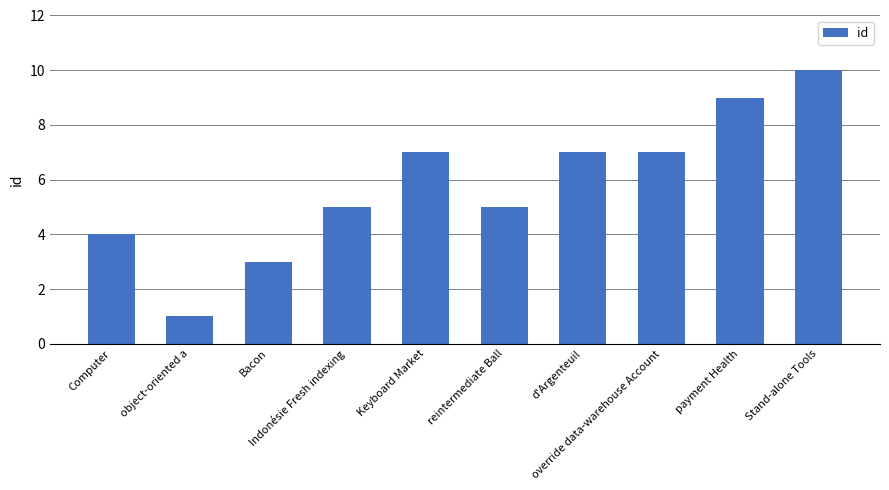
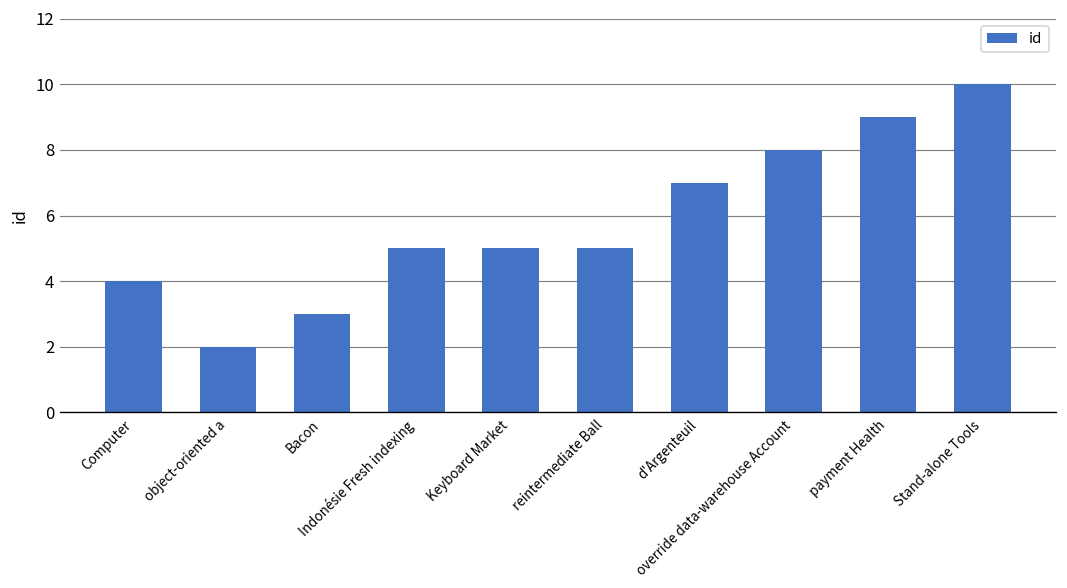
  {
    "Computer": 4,
-   "object-oriented a": 1,
+   "object-oriented a": 2,
    "Bacon": 3,
    "Indonésie Fresh indexing": 5,
-   "Keyboard Market": 7,
+   "Keyboard Market": 5,
    "reintermediate Ball": 5,
    "d'Argenteuil": 7,
-   "override data-warehouse Account": 7,
+   "override data-warehouse Account": 8,
    "payment Health": 9,
    "Stand-alone Tools": 10
  }
